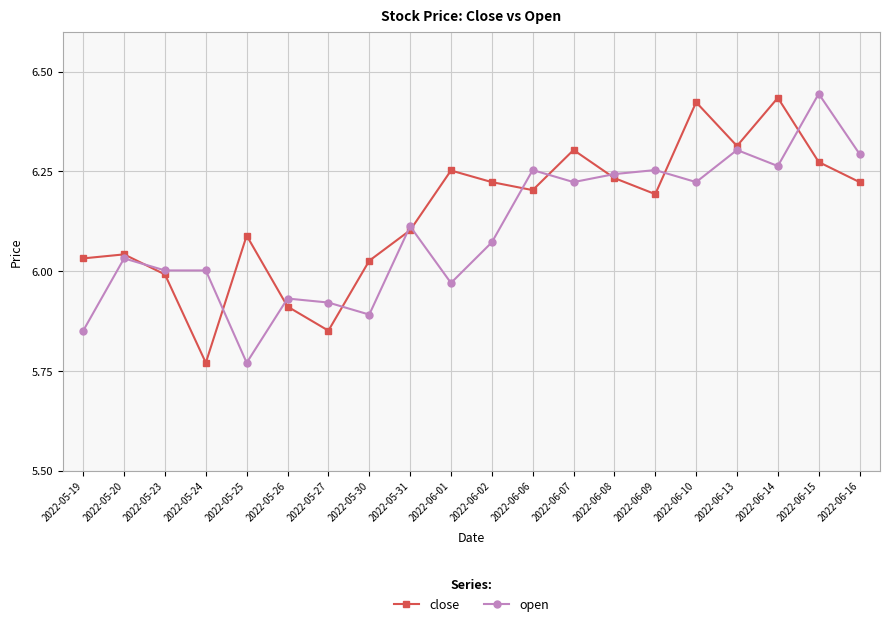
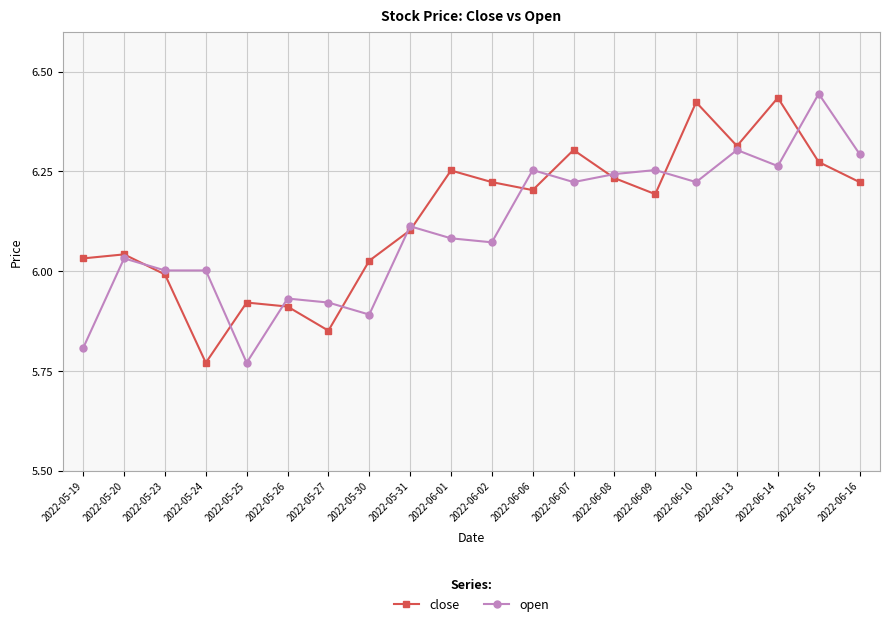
  {
    "close": {
      "2022-05-19": 6.03,
      "2022-05-20": 6.04,
      "2022-05-23": 5.99,
      "2022-05-24": 5.77,
-     "2022-05-25": 6.09,
+     "2022-05-25": 5.92,
      "2022-05-26": 5.91,
      "2022-05-27": 5.85,
      "2022-05-30": 6.03,
      "2022-05-31": 6.10,
      "2022-06-01": 6.25,
      "2022-06-02": 6.22,
      "2022-06-06": 6.20,
      "2022-06-07": 6.30,
      "2022-06-08": 6.23,
      "2022-06-09": 6.19,
      "2022-06-10": 6.42,
      "2022-06-13": 6.31,
      "2022-06-14": 6.43,
      "2022-06-15": 6.27,
      "2022-06-16": 6.22
    },
    "open": {
-     "2022-05-19": 5.85,
+     "2022-05-19": 5.81,
      "2022-05-20": 6.03,
      "2022-05-23": 6.00,
      "2022-05-24": 6.00,
      "2022-05-25": 5.77,
      "2022-05-26": 5.93,
      "2022-05-27": 5.92,
      "2022-05-30": 5.89,
      "2022-05-31": 6.11,
-     "2022-06-01": 5.97,
+     "2022-06-01": 6.08,
      "2022-06-02": 6.07,
      "2022-06-06": 6.25,
      "2022-06-07": 6.22,
      "2022-06-08": 6.24,
      "2022-06-09": 6.25,
      "2022-06-10": 6.22,
      "2022-06-13": 6.30,
      "2022-06-14": 6.26,
      "2022-06-15": 6.44,
      "2022-06-16": 6.29
    }
  }
